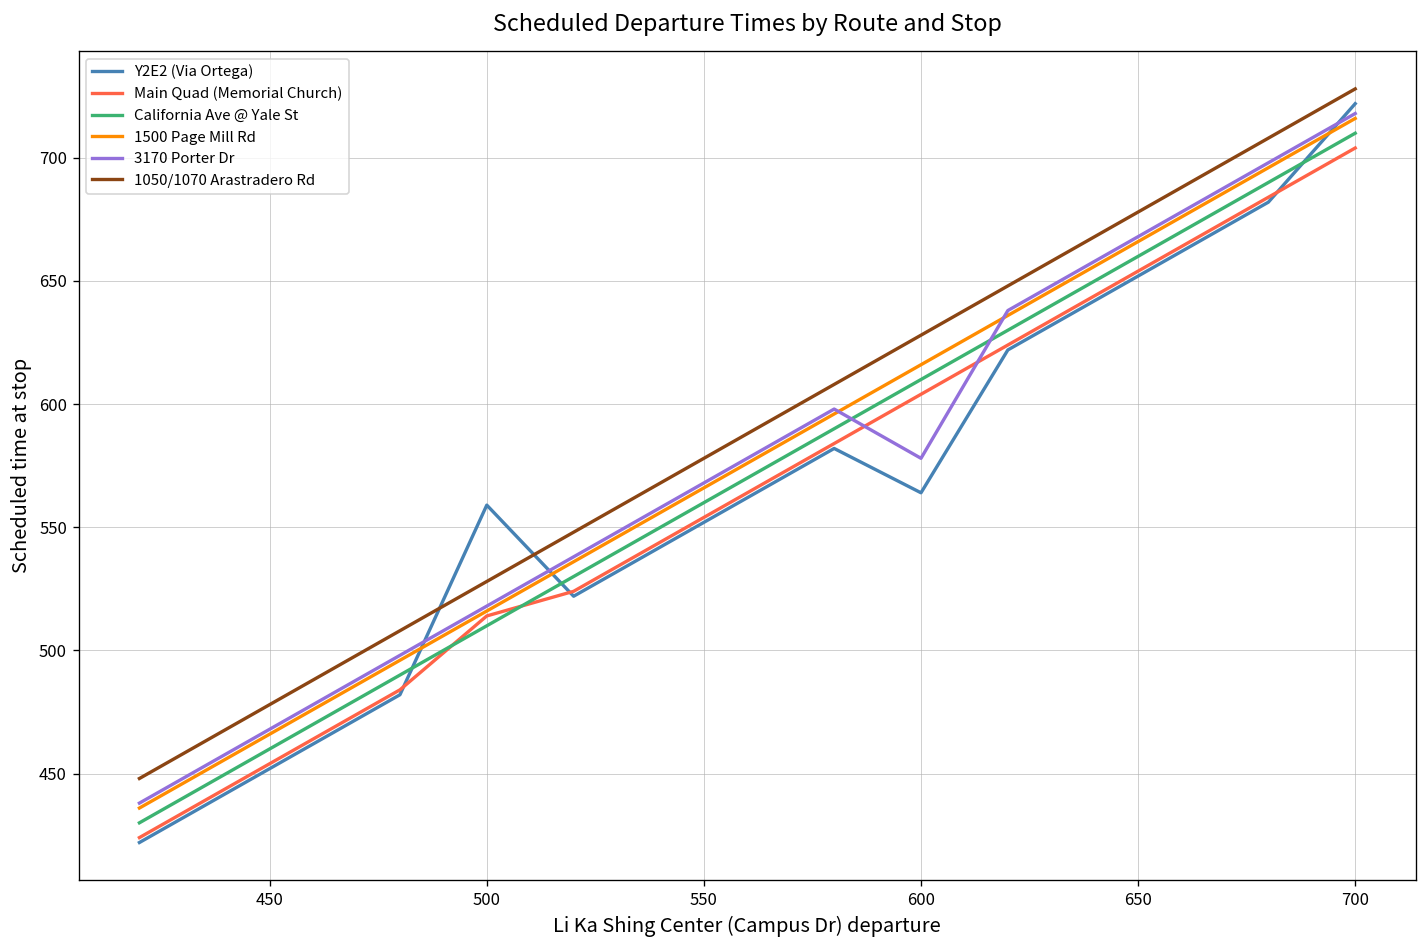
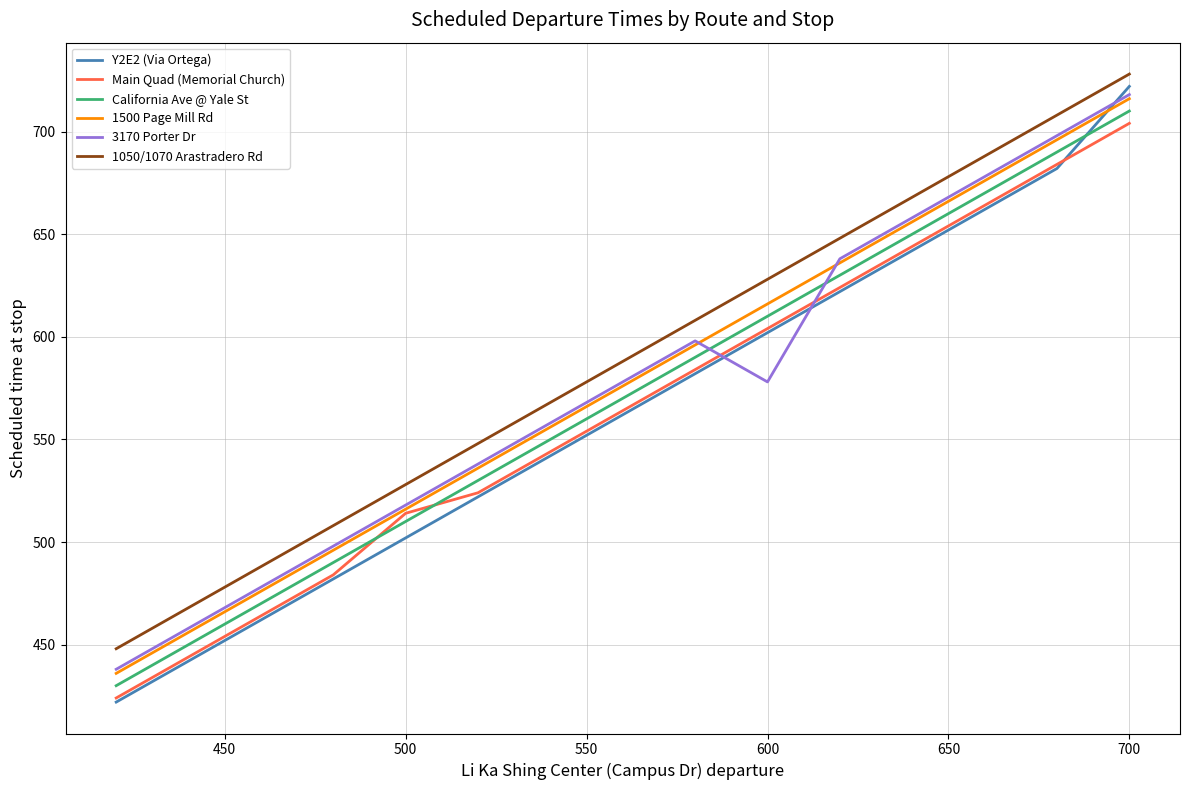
  {
    "Y2E2 (Via Ortega)": {
-     "500": 559,
-     "600": 564,
+     "500": 502,
+     "600": 602,
      "700": 722
    },
    "Main Quad (Memorial Church)": {
      "500": 514,
      "600": 604,
      "700": 704
    },
    "California Ave @ Yale St": {
      "500": 510,
      "600": 610,
      "700": 710
    },
    "1500 Page Mill Rd": {
      "500": 516,
      "600": 616,
      "700": 716
    },
    "3170 Porter Dr": {
      "500": 518,
      "600": 578,
      "700": 718
    },
    "1050/1070 Arastradero Rd": {
      "500": 528,
      "600": 628,
      "700": 728
    }
  }
